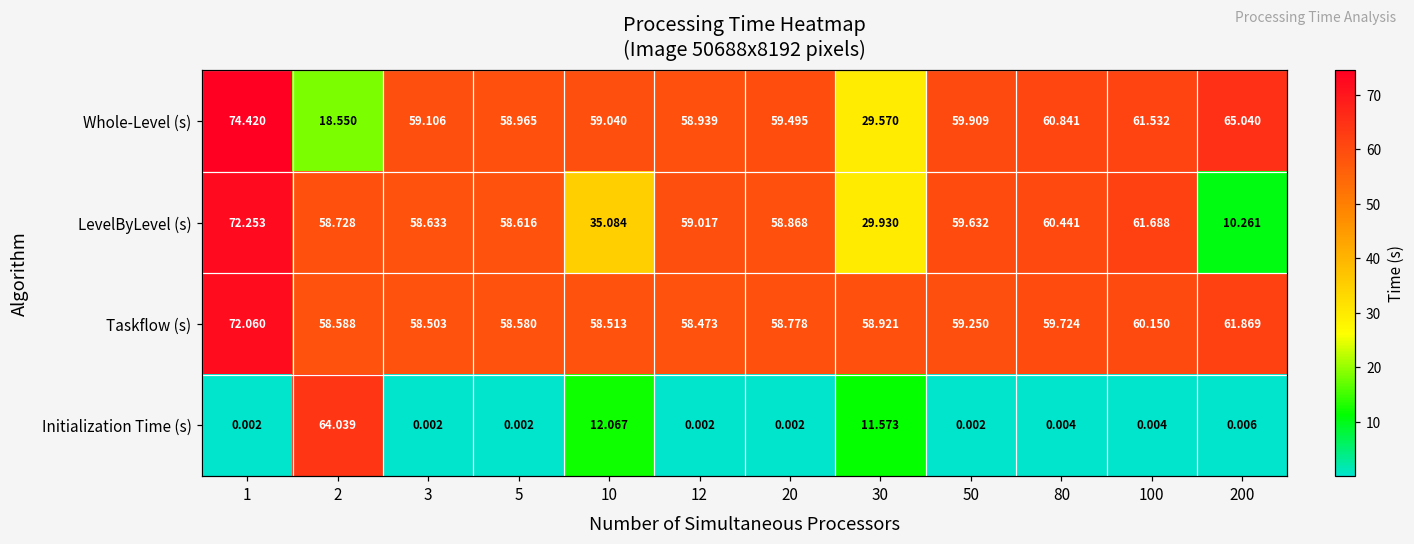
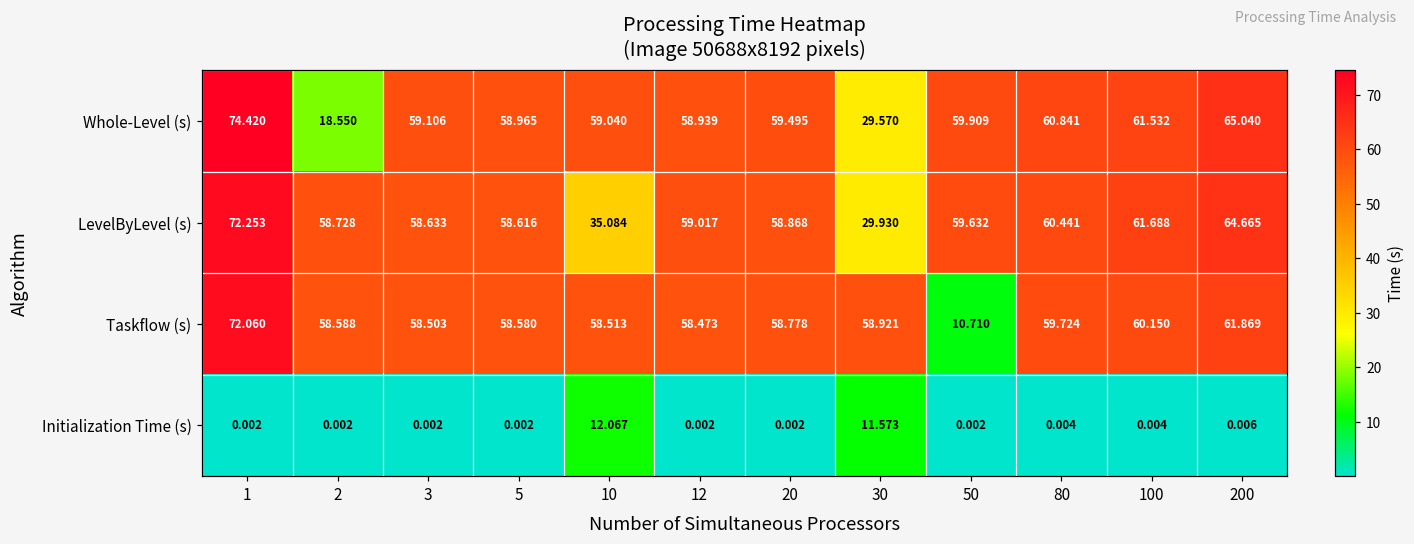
  {
    "Whole-Level (s)": {
      "1": 74.420,
      "2": 18.550,
      "3": 59.106,
      "5": 58.965,
      "10": 59.040,
      "12": 58.939,
      "20": 59.495,
      "30": 29.570,
      "50": 59.909,
      "80": 60.841,
      "100": 61.532,
      "200": 65.040
    },
    "LevelByLevel (s)": {
      "1": 72.253,
      "2": 58.728,
      "3": 58.633,
      "5": 58.616,
      "10": 35.084,
      "12": 59.017,
      "20": 58.868,
      "30": 29.930,
      "50": 59.632,
      "80": 60.441,
      "100": 61.688,
-     "200": 10.261
+     "200": 64.665
    },
    "Taskflow (s)": {
      "1": 72.060,
      "2": 58.588,
      "3": 58.503,
      "5": 58.580,
      "10": 58.513,
      "12": 58.473,
      "20": 58.778,
      "30": 58.921,
-     "50": 59.250,
+     "50": 10.710,
      "80": 59.724,
      "100": 60.150,
      "200": 61.869
    },
    "Initialization Time (s)": {
      "1": 0.002,
-     "2": 64.039,
+     "2": 0.002,
      "3": 0.002,
      "5": 0.002,
      "10": 12.067,
      "12": 0.002,
      "20": 0.002,
      "30": 11.573,
      "50": 0.002,
      "80": 0.004,
      "100": 0.004,
      "200": 0.006
    }
  }
